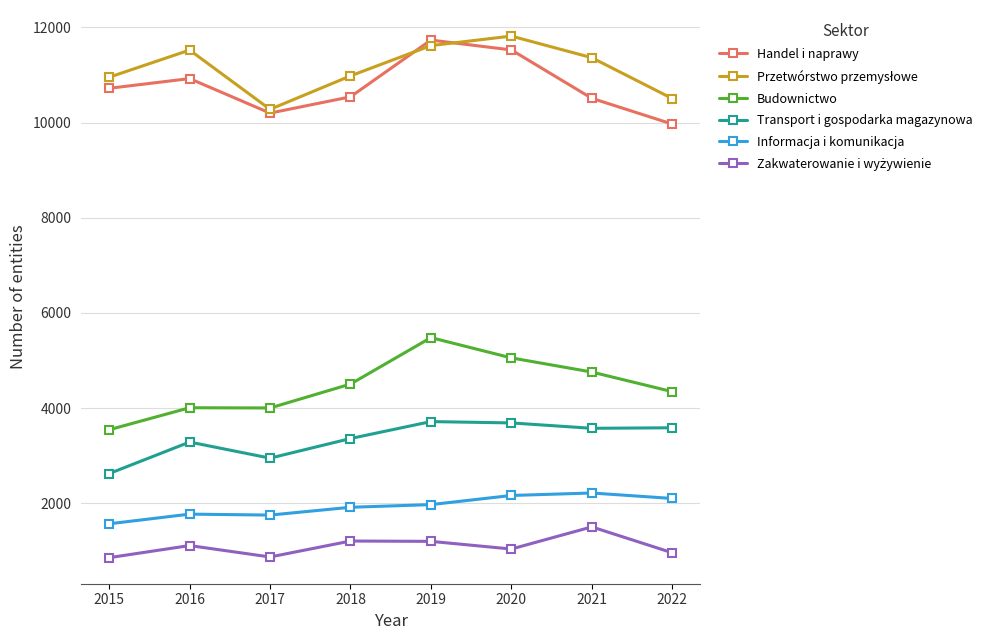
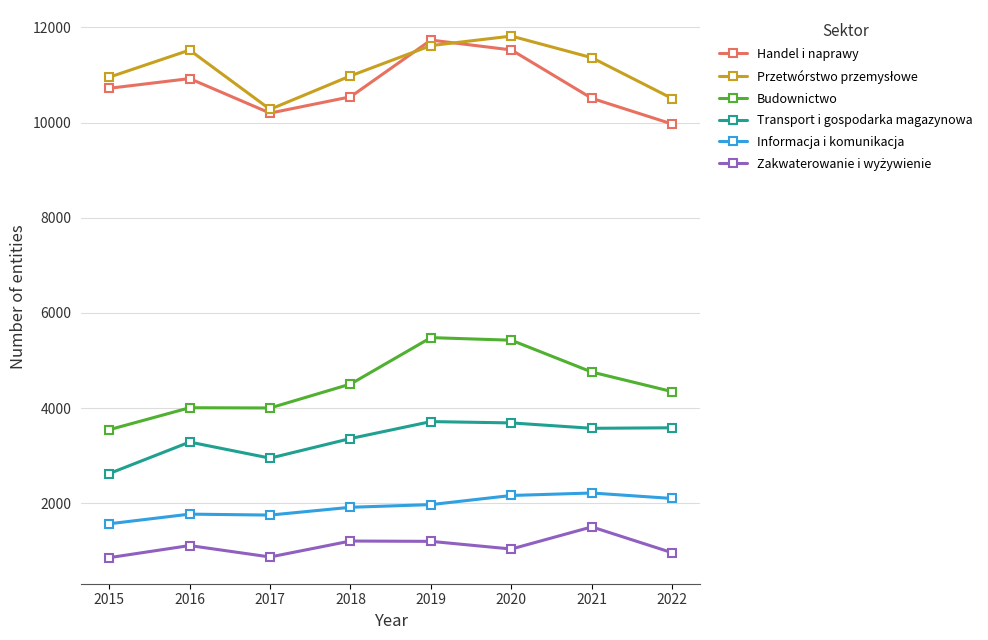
  {
    "Handel i naprawy": {
      "2015": 10700,
      "2016": 10900,
      "2017": 10200,
      "2018": 10500,
      "2019": 11700,
      "2020": 11500,
      "2021": 10500,
      "2022": 10000
    },
    "Przetwórstwo przemysłowe": {
      "2015": 11000,
      "2016": 11500,
      "2017": 10300,
      "2018": 11000,
      "2019": 11600,
      "2020": 11800,
      "2021": 11400,
      "2022": 10500
    },
    "Budownictwo": {
      "2015": 3500,
      "2016": 4000,
      "2017": 4000,
      "2018": 4500,
      "2019": 5500,
-     "2020": 5100,
+     "2020": 5400,
      "2021": 4800,
      "2022": 4300
    },
    "Transport i gospodarka magazynowa": {
      "2015": 2600,
      "2016": 3300,
      "2017": 3000,
      "2018": 3400,
      "2019": 3700,
      "2020": 3700,
      "2021": 3600,
      "2022": 3600
    },
    "Informacja i komunikacja": {
      "2015": 1600,
      "2016": 1800,
      "2017": 1800,
      "2018": 1900,
      "2019": 2000,
      "2020": 2200,
      "2021": 2200,
      "2022": 2100
    },
    "Zakwaterowanie i wyżywienie": {
      "2015": 900,
      "2016": 1100,
      "2017": 900,
      "2018": 1200,
      "2019": 1200,
      "2020": 1000,
      "2021": 1500,
      "2022": 1000
    }
  }
